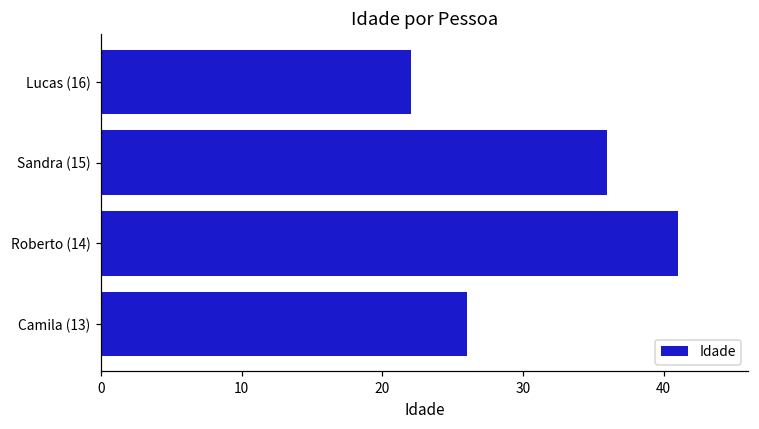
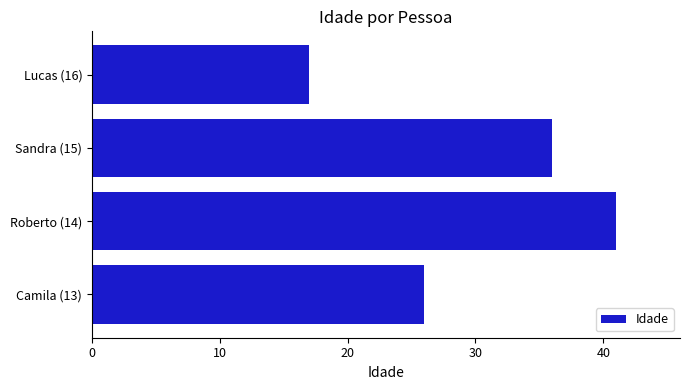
  {
-   "Lucas (16)": 22,
+   "Lucas (16)": 17,
    "Sandra (15)": 36,
    "Roberto (14)": 41,
    "Camila (13)": 26
  }
